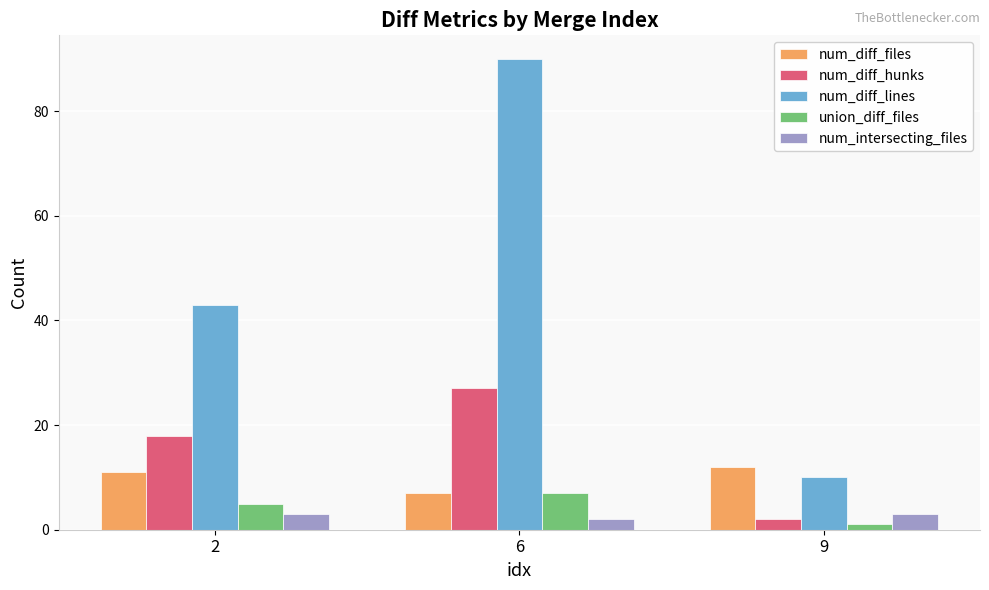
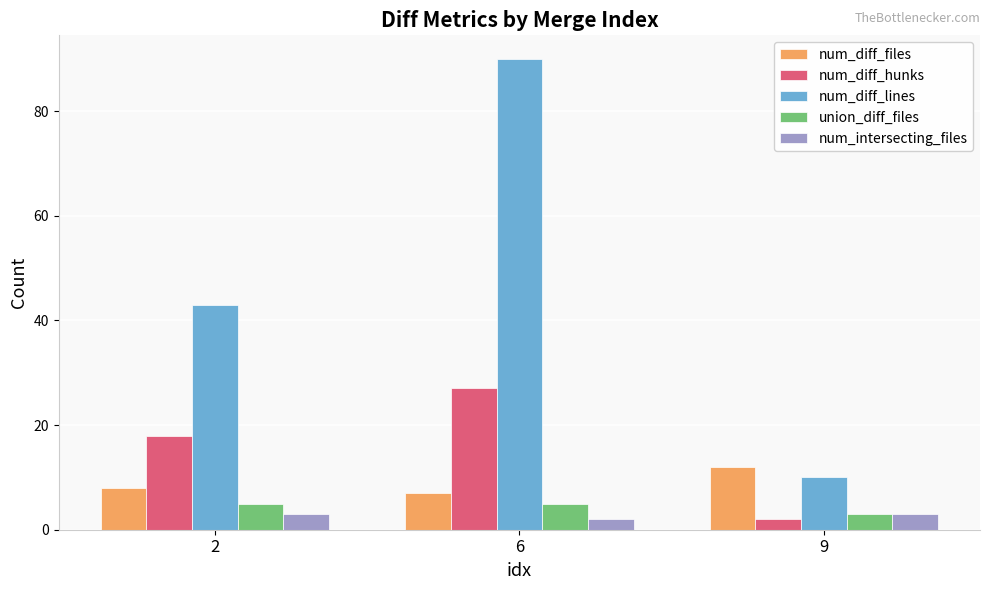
  {
    "num_diff_files": {
-     "2": 11,
+     "2": 8,
      "6": 7,
      "9": 12
    },
    "num_diff_hunks": {
      "2": 18,
      "6": 27,
      "9": 2
    },
    "union_diff_files": {
      "2": 5,
-     "6": 7,
-     "9": 1
+     "6": 5,
+     "9": 3
    }
  }
